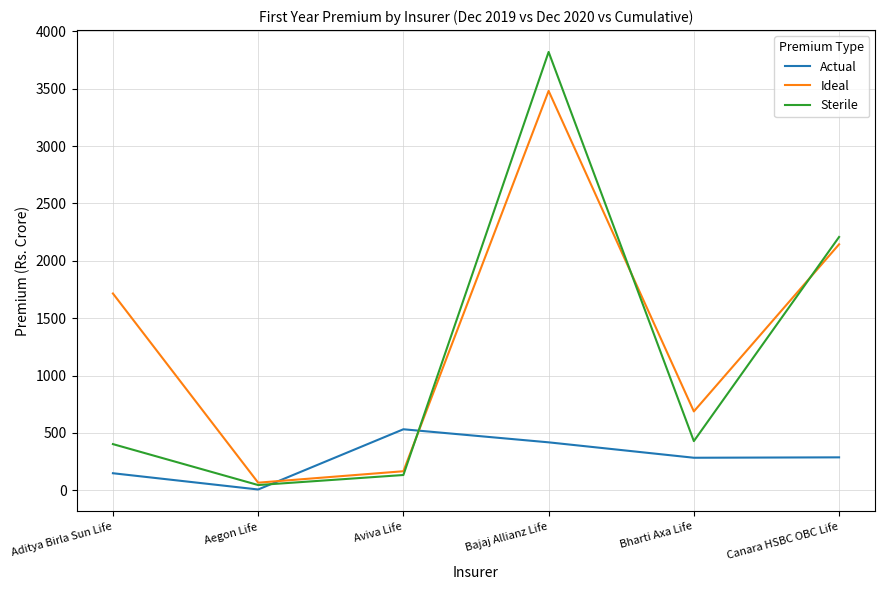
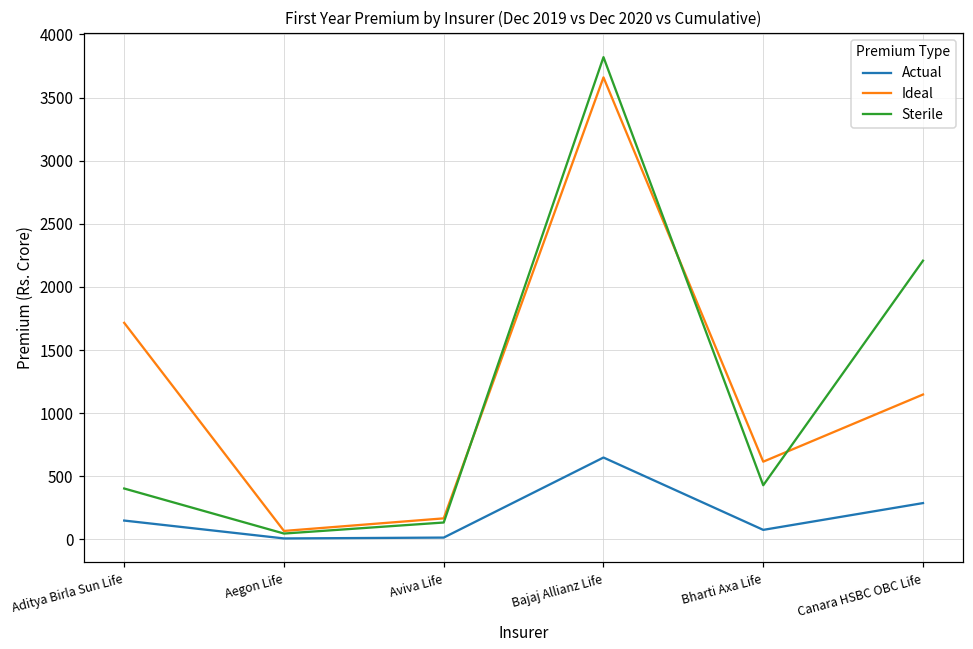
  {
    "Actual": {
      "Aditya Birla Sun Life": 150,
      "Aegon Life": 10,
-     "Aviva Life": 530,
-     "Bajaj Allianz Life": 420,
-     "Bharti Axa Life": 280,
+     "Aviva Life": 10,
+     "Bajaj Allianz Life": 650,
+     "Bharti Axa Life": 80,
      "Canara HSBC OBC Life": 290
    },
    "Ideal": {
      "Aditya Birla Sun Life": 1720,
      "Aviva Life": 170,
-     "Bajaj Allianz Life": 3480,
-     "Bharti Axa Life": 690,
-     "Canara HSBC OBC Life": 2140
+     "Bajaj Allianz Life": 3660,
+     "Bharti Axa Life": 620,
+     "Canara HSBC OBC Life": 1150
    },
    "Sterile": {
      "Aditya Birla Sun Life": 400,
      "Aviva Life": 130,
      "Bajaj Allianz Life": 3820,
      "Bharti Axa Life": 430,
      "Canara HSBC OBC Life": 2210
    }
  }
